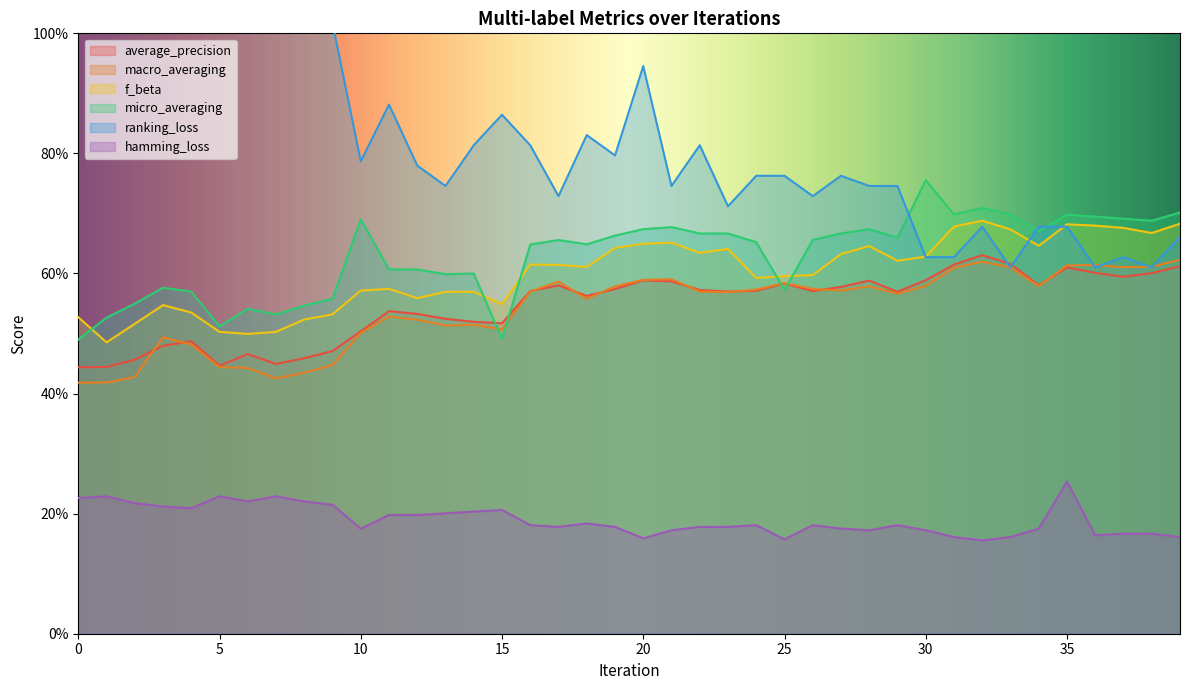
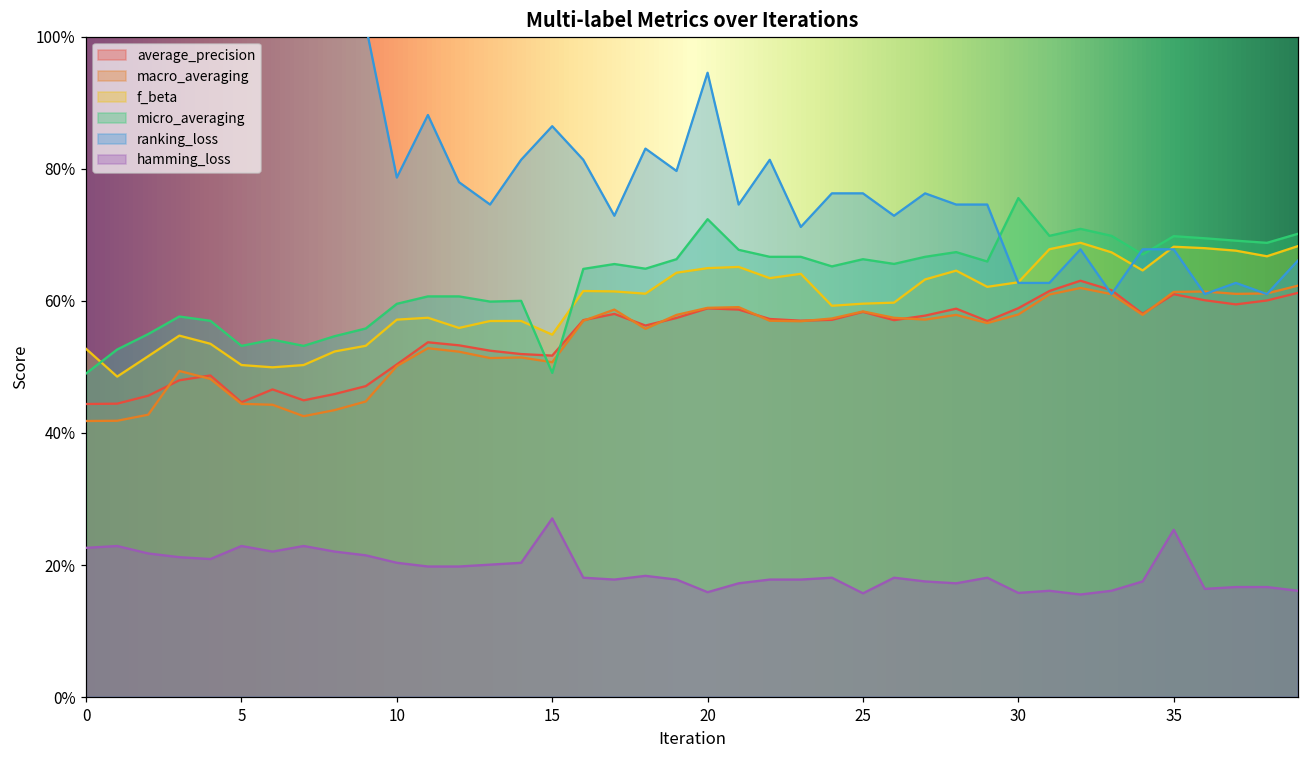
  {
    "micro_averaging": {
      "0": "49%",
-     "5": "51%",
-     "10": "69%",
+     "5": "53%",
+     "10": "60%",
      "15": "49%",
-     "20": "67%",
-     "25": "57%",
+     "20": "72%",
+     "25": "66%",
      "30": "76%",
      "35": "70%"
    },
    "ranking_loss": {
      "10": "79%",
      "15": "86%",
      "20": "95%",
      "25": "76%"
    },
    "hamming_loss": {
      "0": "23%",
      "5": "23%",
-     "10": "17%",
-     "15": "21%",
+     "10": "20%",
+     "15": "27%",
      "20": "16%",
      "25": "16%",
-     "30": "17%",
+     "30": "16%",
      "35": "25%"
    }
  }
